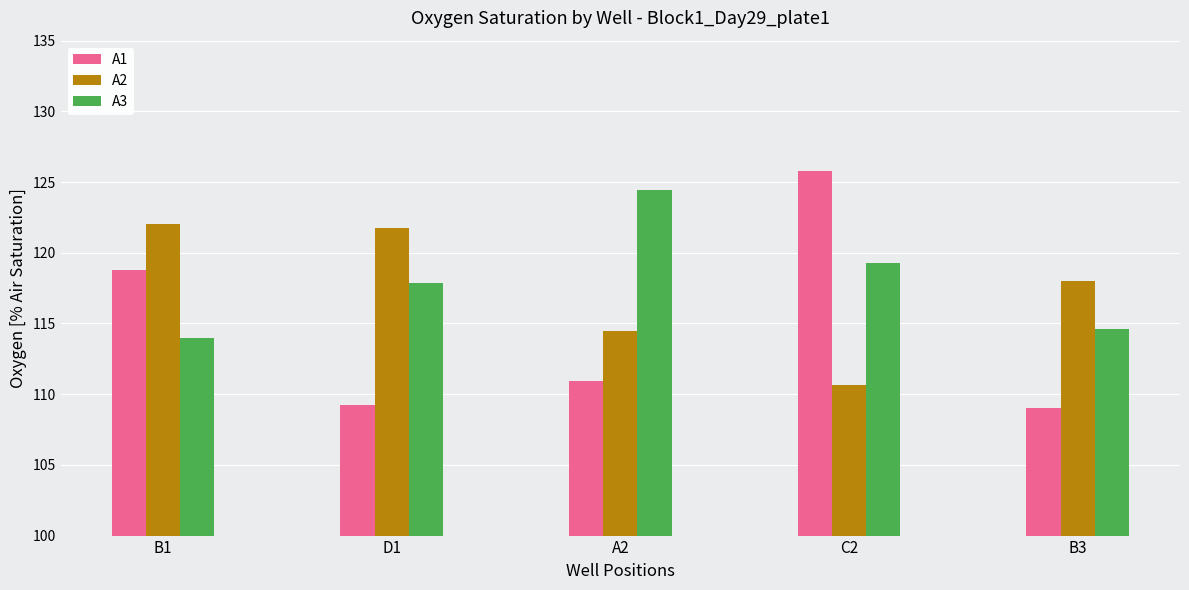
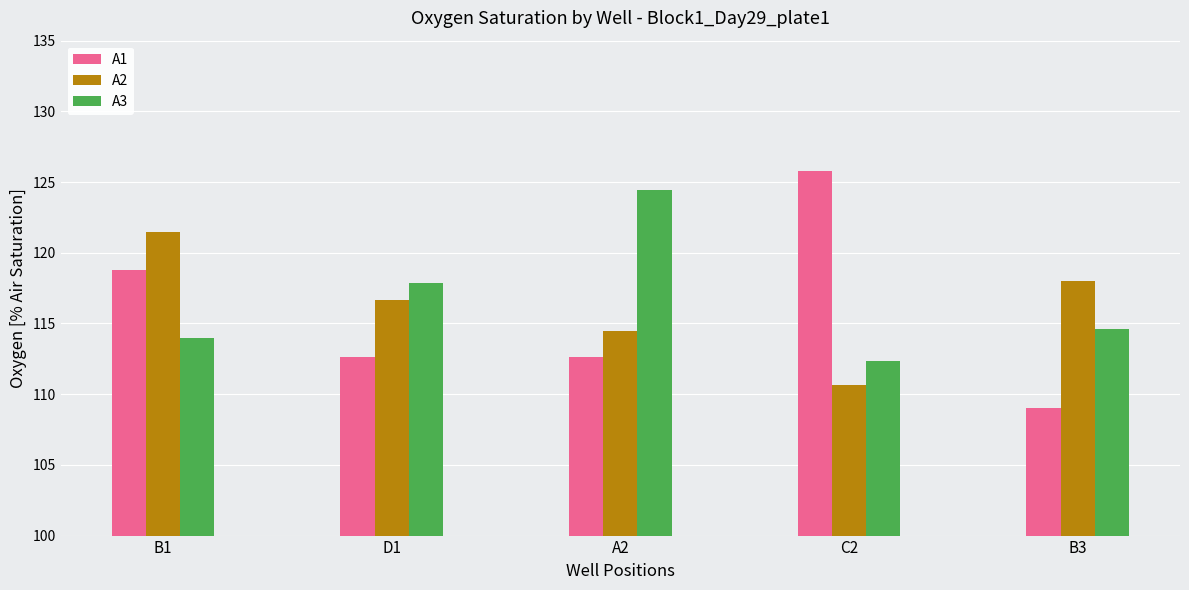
  {
    "A1": {
      "B1": 118.8,
-     "D1": 109.2,
-     "A2": 110.9,
+     "D1": 112.6,
+     "A2": 112.6,
      "C2": 125.8,
      "B3": 109.0
    },
    "A2": {
-     "B1": 122.0,
-     "D1": 121.8,
+     "B1": 121.5,
+     "D1": 116.6,
      "A2": 114.5,
      "C2": 110.7,
      "B3": 118.0
    },
    "A3": {
      "B1": 114.0,
      "D1": 117.9,
      "A2": 124.4,
-     "C2": 119.3,
+     "C2": 112.4,
      "B3": 114.6
    }
  }
